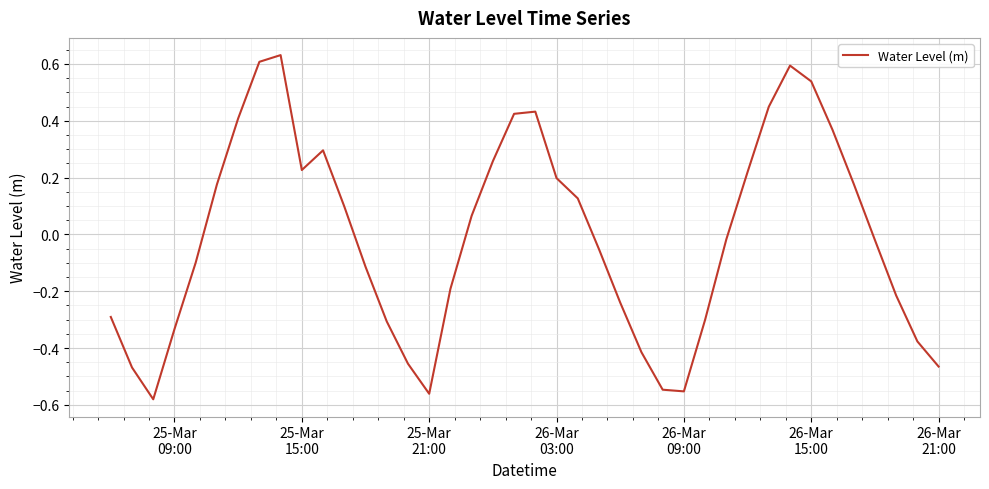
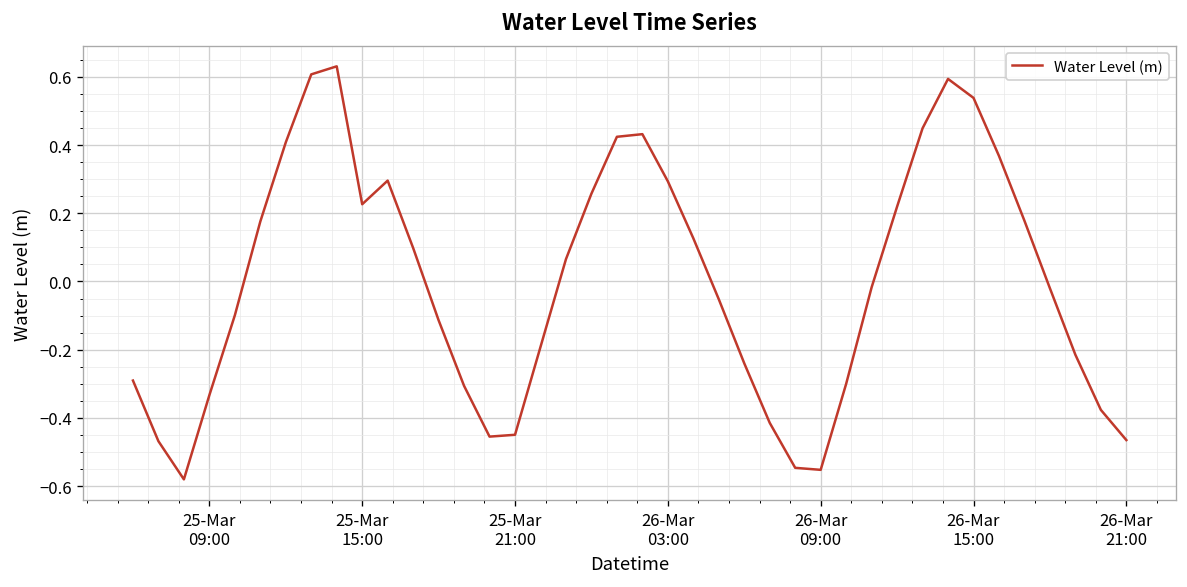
  {
    "25-Mar 09:00": -0.33,
    "25-Mar 15:00": 0.23,
-   "25-Mar 21:00": -0.56,
-   "26-Mar 03:00": 0.20,
+   "25-Mar 21:00": -0.45,
+   "26-Mar 03:00": 0.29,
    "26-Mar 09:00": -0.55,
    "26-Mar 15:00": 0.54,
    "26-Mar 21:00": -0.47
  }
